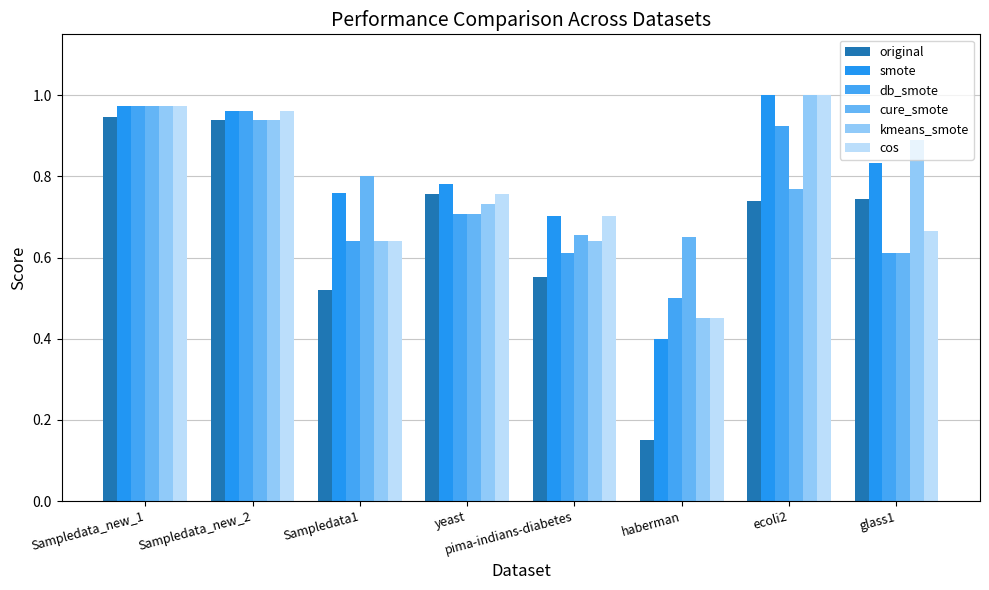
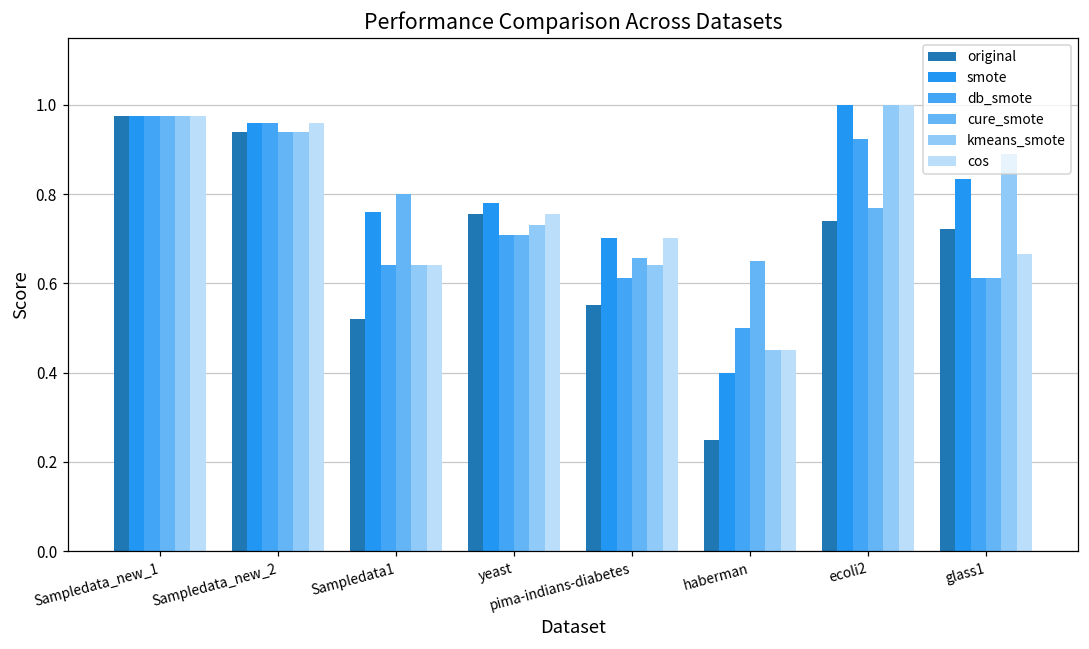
  {
    "original": {
-     "Sampledata_new_1": 0.95,
+     "Sampledata_new_1": 0.97,
      "Sampledata_new_2": 0.94,
      "Sampledata1": 0.52,
      "yeast": 0.76,
      "pima-indians-diabetes": 0.55,
-     "haberman": 0.15,
+     "haberman": 0.25,
      "ecoli2": 0.74,
-     "glass1": 0.74
+     "glass1": 0.72
    }
  }
